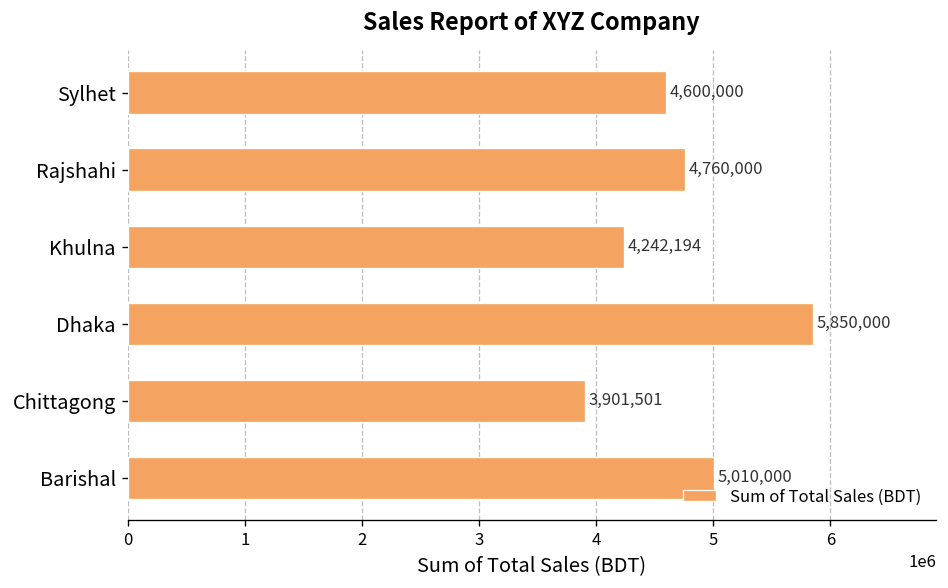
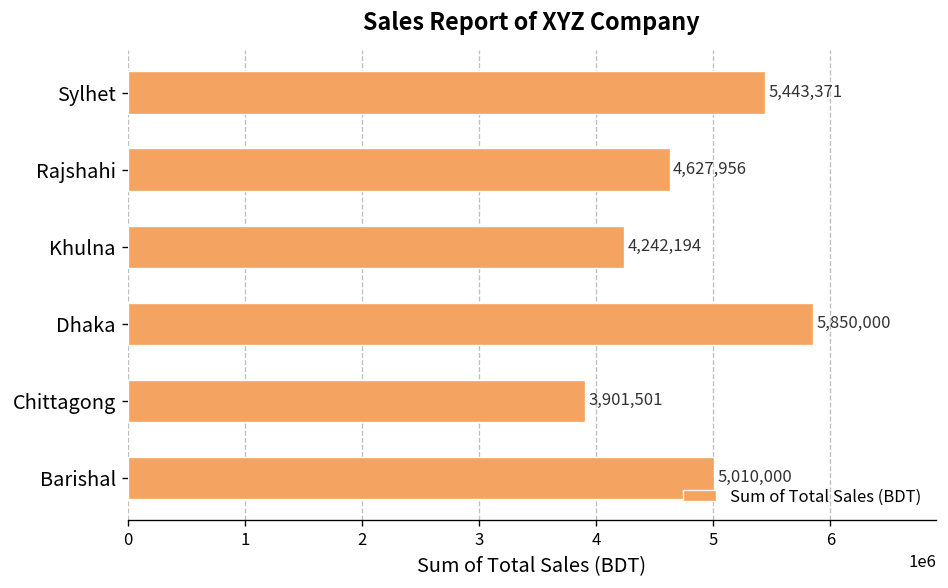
  {
-   "Sylhet": "4,600,000",
-   "Rajshahi": "4,760,000",
+   "Sylhet": "5,443,371",
+   "Rajshahi": "4,627,956",
    "Khulna": "4,242,194",
    "Dhaka": "5,850,000",
    "Chittagong": "3,901,501",
    "Barishal": "5,010,000"
  }
